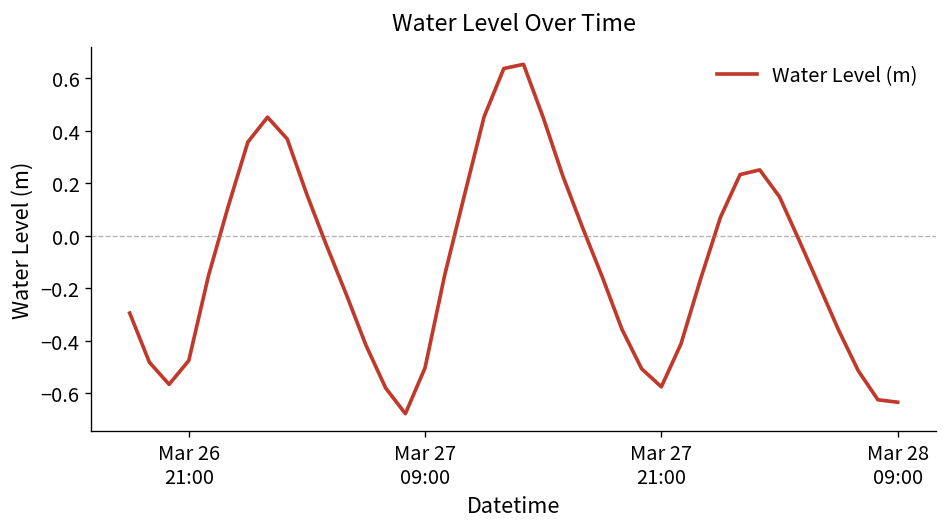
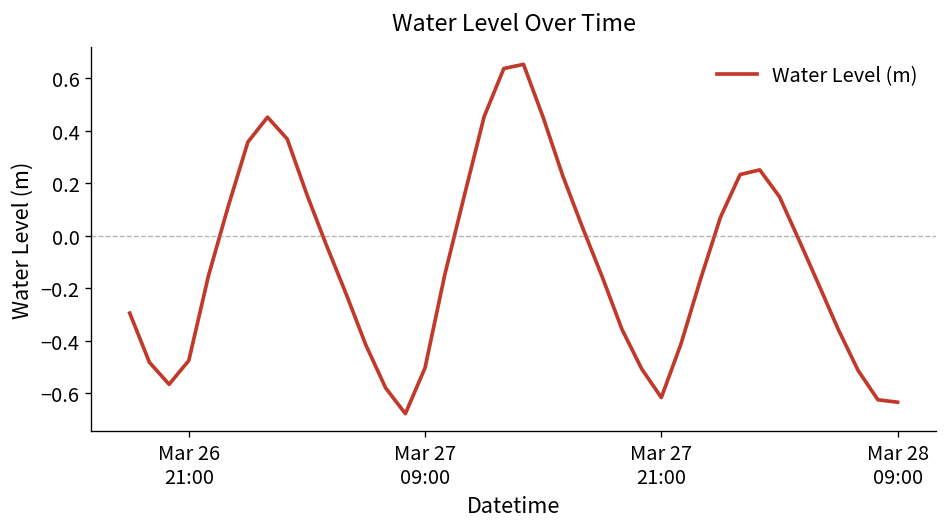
  {
    "Mar 26 21:00": -0.47,
    "Mar 27 09:00": -0.50,
-   "Mar 27 21:00": -0.58,
+   "Mar 27 21:00": -0.62,
    "Mar 28 09:00": -0.63
  }
